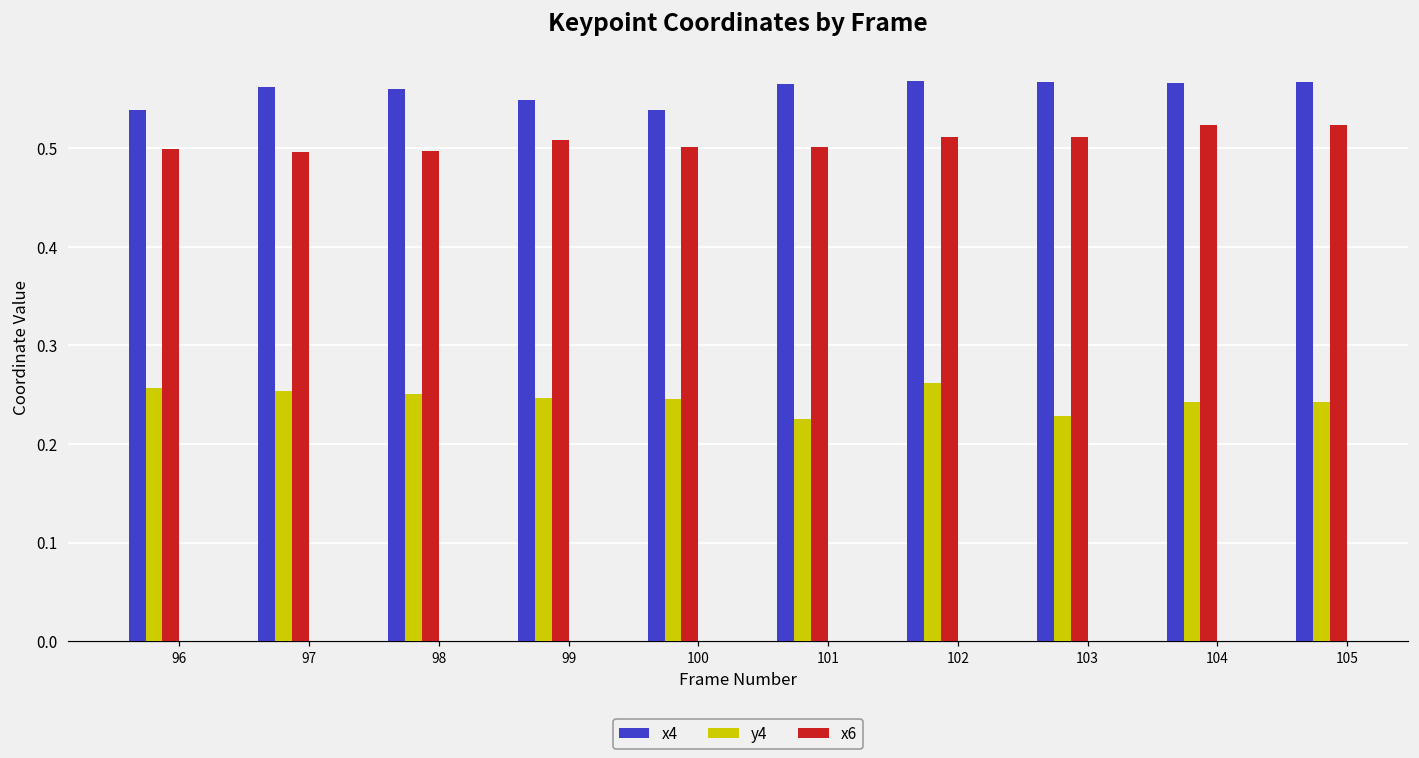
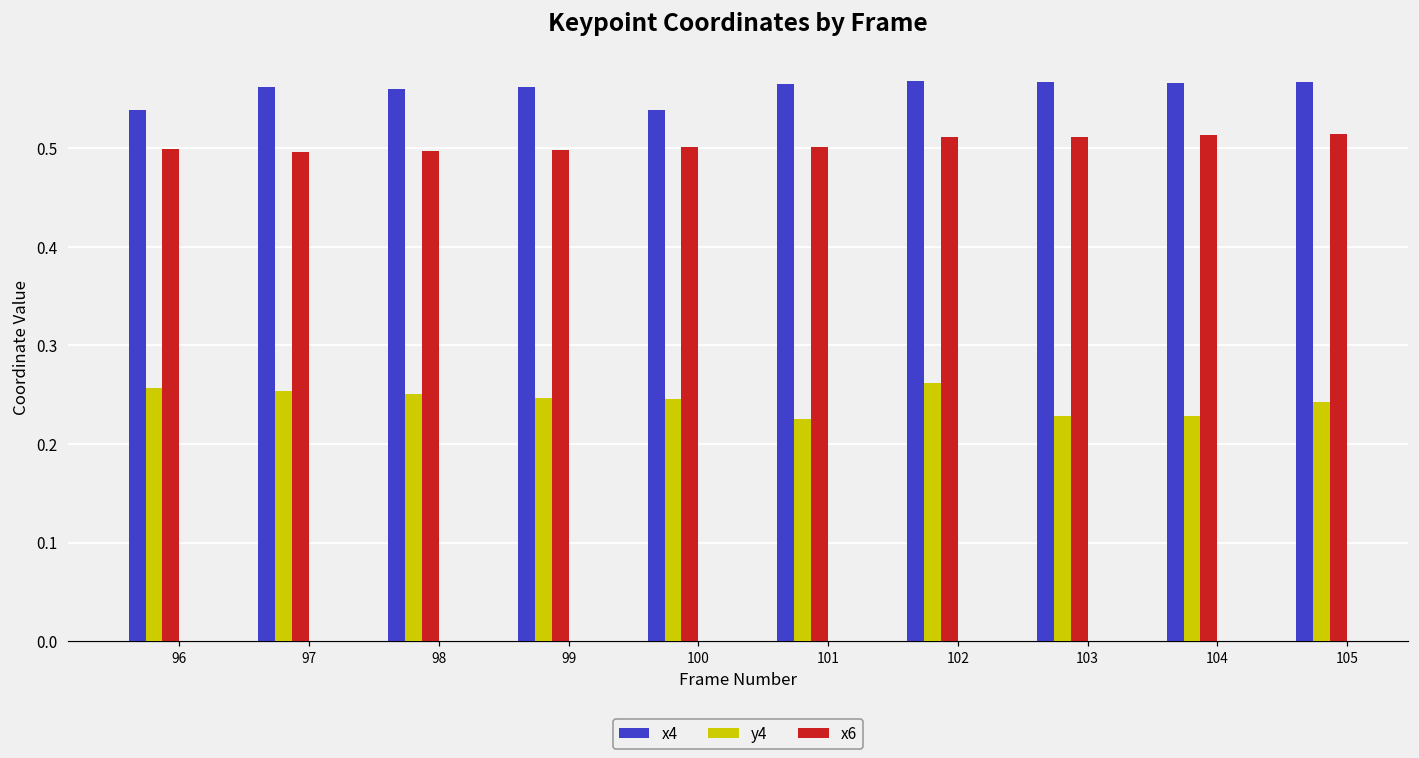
  {
    "x4": {
      "96": 0.54,
      "97": 0.56,
      "98": 0.56,
-     "99": 0.55,
+     "99": 0.56,
      "100": 0.54,
      "101": 0.56,
      "102": 0.57,
      "103": 0.57,
      "104": 0.57,
      "105": 0.57
    },
    "y4": {
      "96": 0.26,
      "97": 0.25,
      "98": 0.25,
      "99": 0.25,
      "100": 0.25,
      "101": 0.22,
      "102": 0.26,
      "103": 0.23,
-     "104": 0.24,
+     "104": 0.23,
      "105": 0.24
    },
    "x6": {
      "96": 0.50,
      "97": 0.50,
      "98": 0.50,
-     "99": 0.51,
+     "99": 0.50,
      "100": 0.50,
      "101": 0.50,
      "102": 0.51,
      "103": 0.51,
-     "104": 0.52,
-     "105": 0.52
+     "104": 0.51,
+     "105": 0.51
    }
  }
